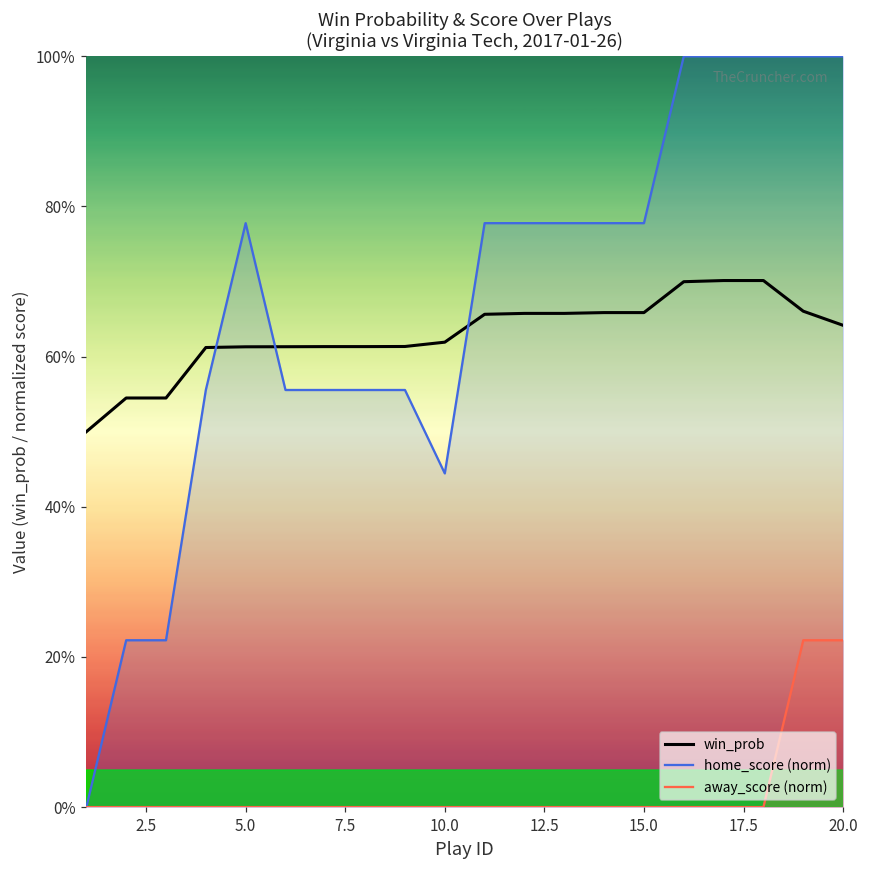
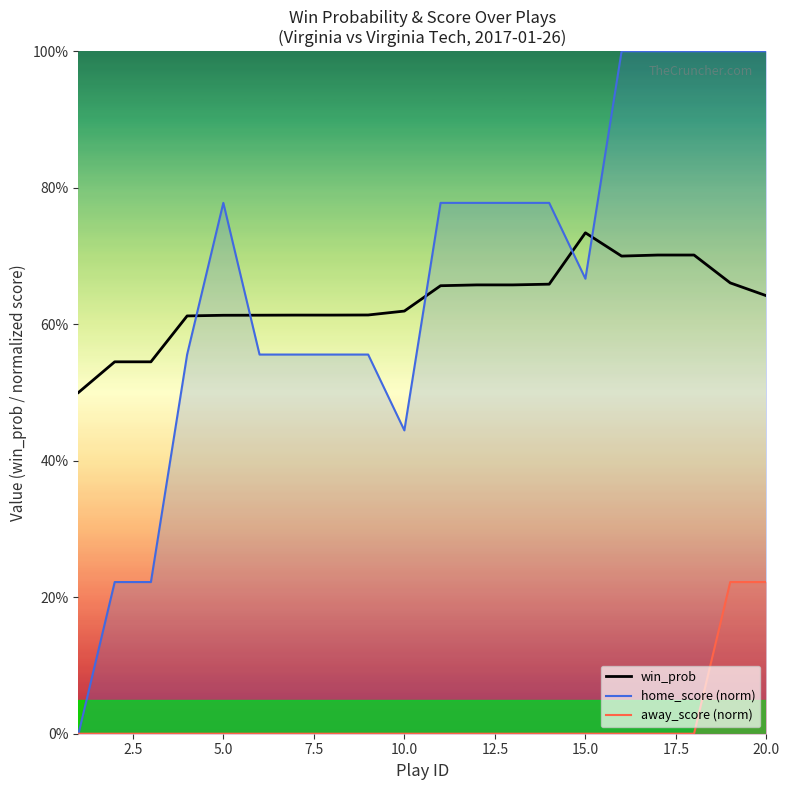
  {
    "win_prob": {
      "5.0": "61%",
      "10.0": "62%",
-     "15.0": "66%",
+     "15.0": "73%",
      "20.0": "64%"
    },
    "home_score (norm)": {
      "5.0": "78%",
      "10.0": "44%",
-     "15.0": "78%",
+     "15.0": "67%",
      "20.0": "100%"
    },
    "away_score (norm)": {
      "20.0": "22%"
    }
  }
